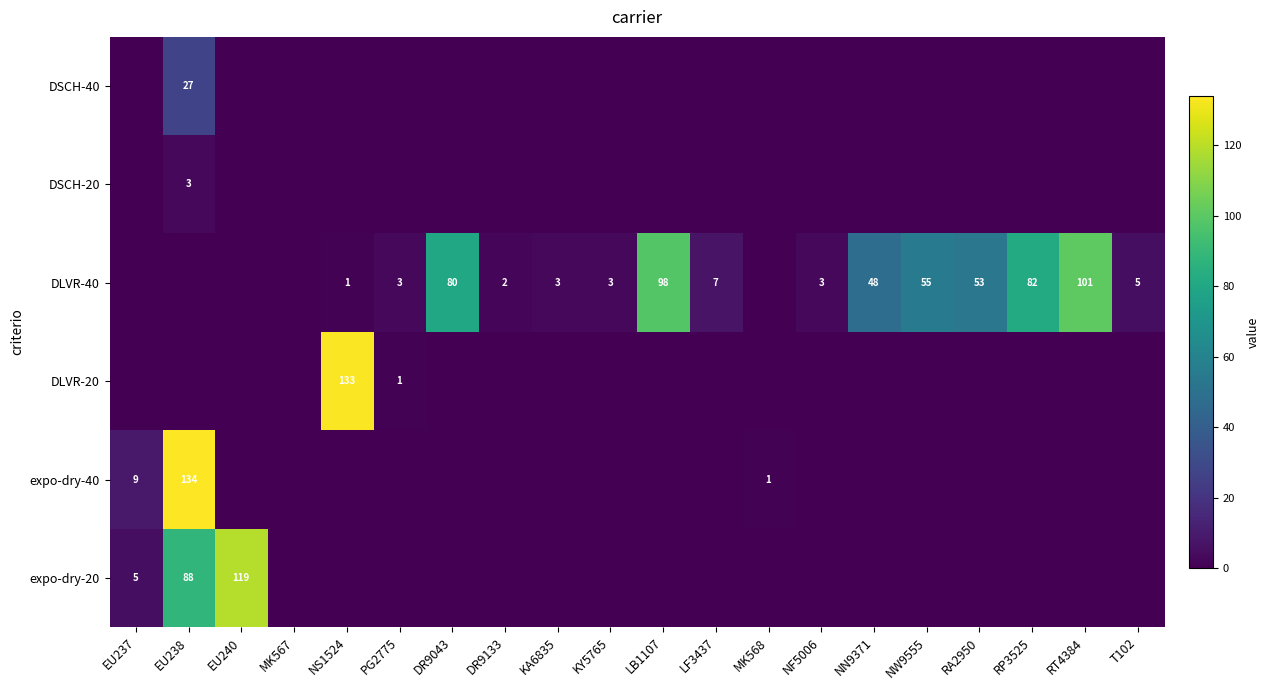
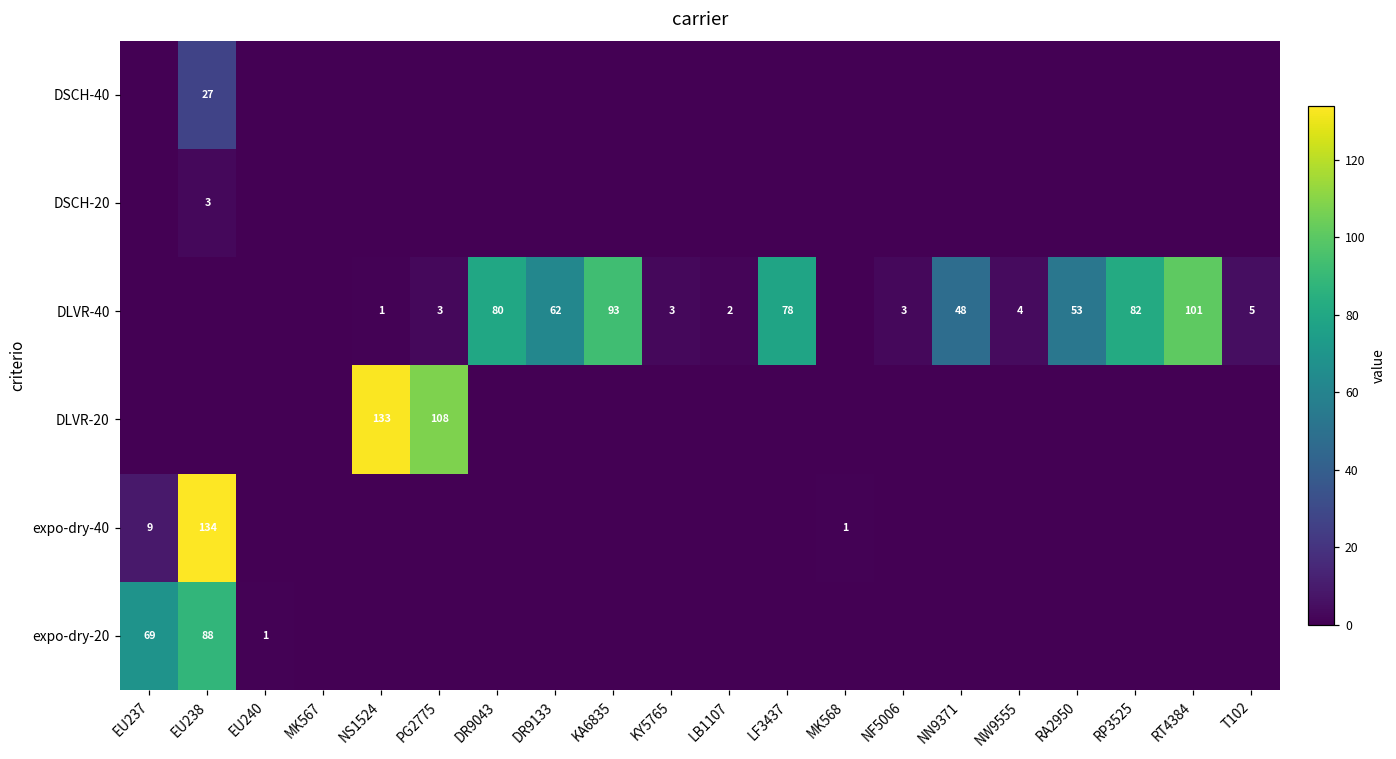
  {
    "DSCH-40": {
      "EU238": 27
    },
    "DSCH-20": {
      "EU238": 3
    },
    "DLVR-40": {
      "NS1524": 1,
      "PG2775": 3,
      "DR9043": 80,
-     "DR9133": 2,
-     "KA6835": 3,
+     "DR9133": 62,
+     "KA6835": 93,
      "KY5765": 3,
-     "LB1107": 98,
-     "LF3437": 7,
+     "LB1107": 2,
+     "LF3437": 78,
      "NF5006": 3,
      "NN9371": 48,
-     "NW9555": 55,
+     "NW9555": 4,
      "RA2950": 53,
      "RP3525": 82,
      "RT4384": 101,
      "T102": 5
    },
    "DLVR-20": {
      "NS1524": 133,
-     "PG2775": 1
+     "PG2775": 108
    },
    "expo-dry-40": {
      "EU237": 9,
      "EU238": 134,
      "MK568": 1
    },
    "expo-dry-20": {
-     "EU237": 5,
+     "EU237": 69,
      "EU238": 88,
-     "EU240": 119
+     "EU240": 1
    }
  }
